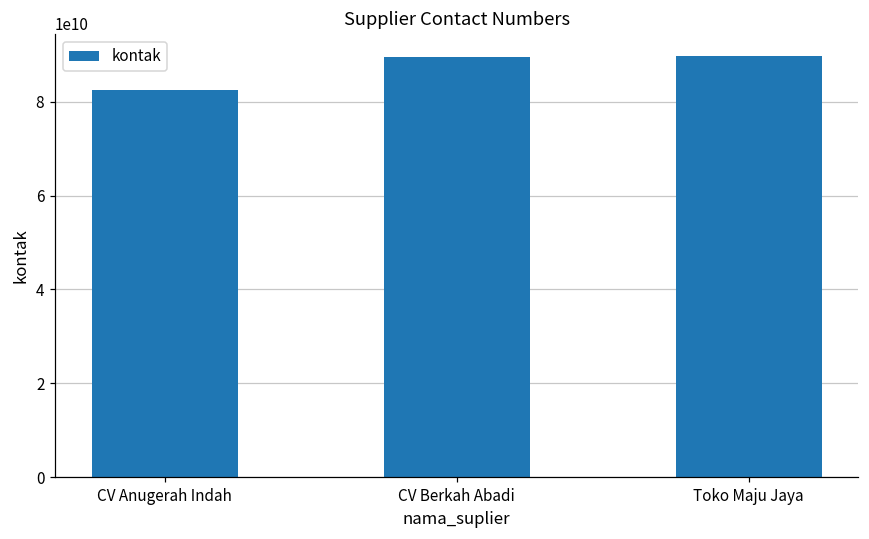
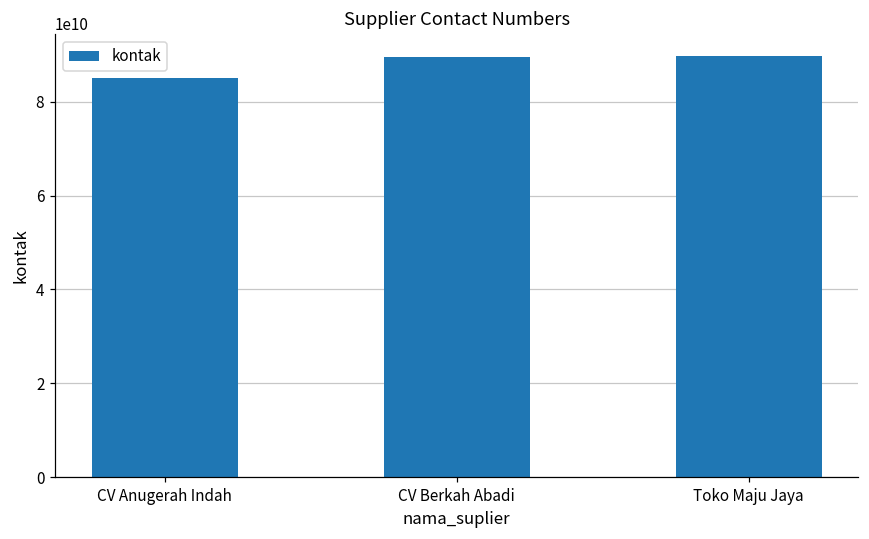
  {
-   "CV Anugerah Indah": 82000000000,
+   "CV Anugerah Indah": 85000000000,
    "CV Berkah Abadi": 90000000000,
    "Toko Maju Jaya": 90000000000
  }
